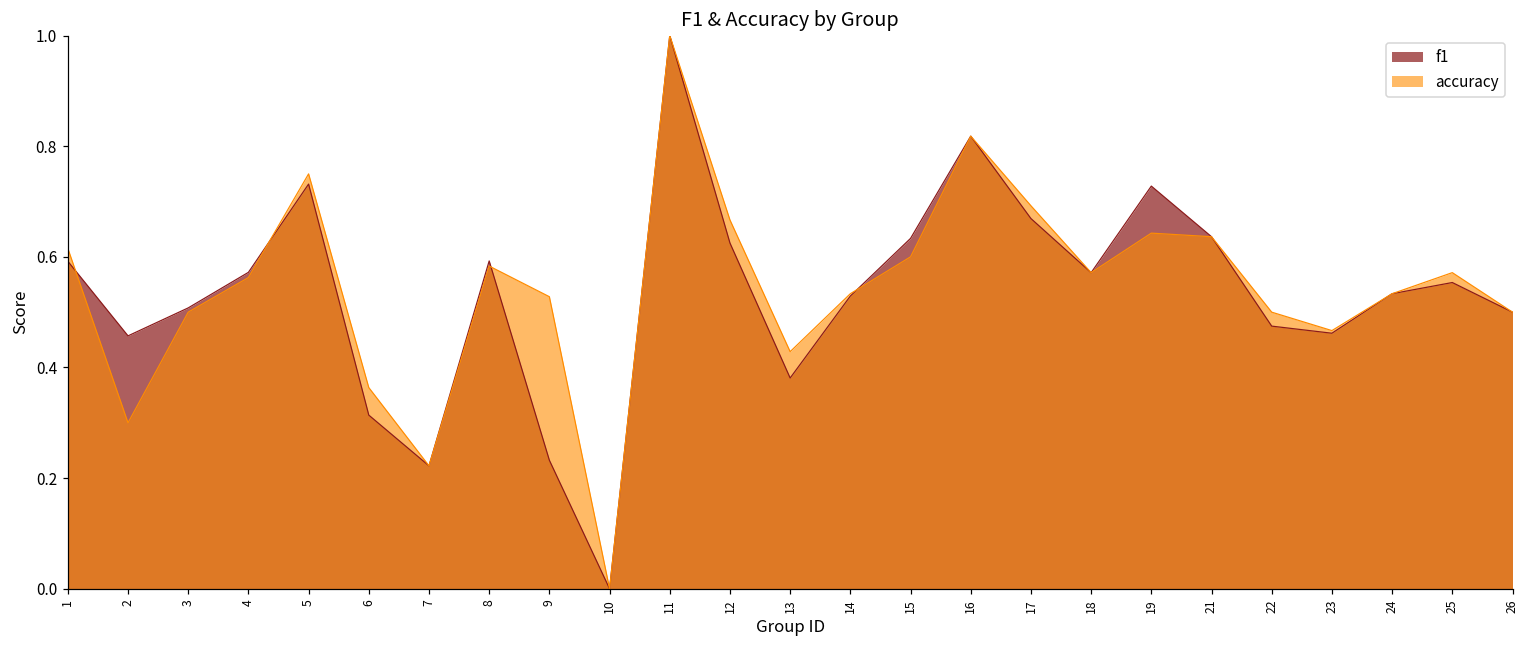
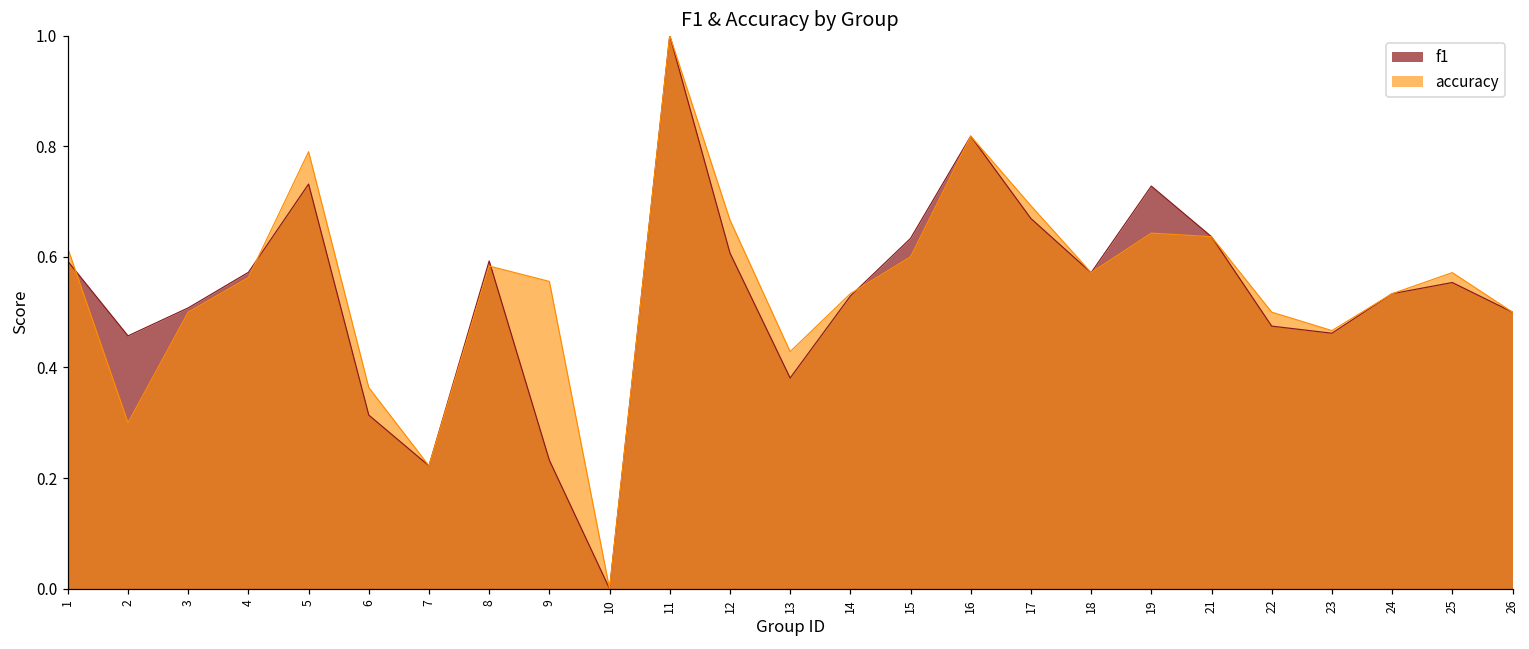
  {
    "f1": {
      "1": 0.59,
      "2": 0.46,
      "3": 0.51,
      "4": 0.57,
      "5": 0.73,
      "6": 0.31,
      "8": 0.59,
      "9": 0.23,
-     "12": 0.63,
+     "12": 0.61,
      "13": 0.38,
      "15": 0.63,
      "17": 0.67,
      "19": 0.73,
      "22": 0.47,
      "25": 0.55
    },
    "accuracy": {
      "1": 0.62,
      "2": 0.30,
      "3": 0.50,
      "4": 0.56,
-     "5": 0.75,
+     "5": 0.79,
      "6": 0.36,
      "8": 0.58,
-     "9": 0.53,
+     "9": 0.56,
      "12": 0.67,
      "13": 0.43,
      "15": 0.60,
      "17": 0.69,
      "19": 0.64,
      "22": 0.50,
      "25": 0.57
    }
  }
